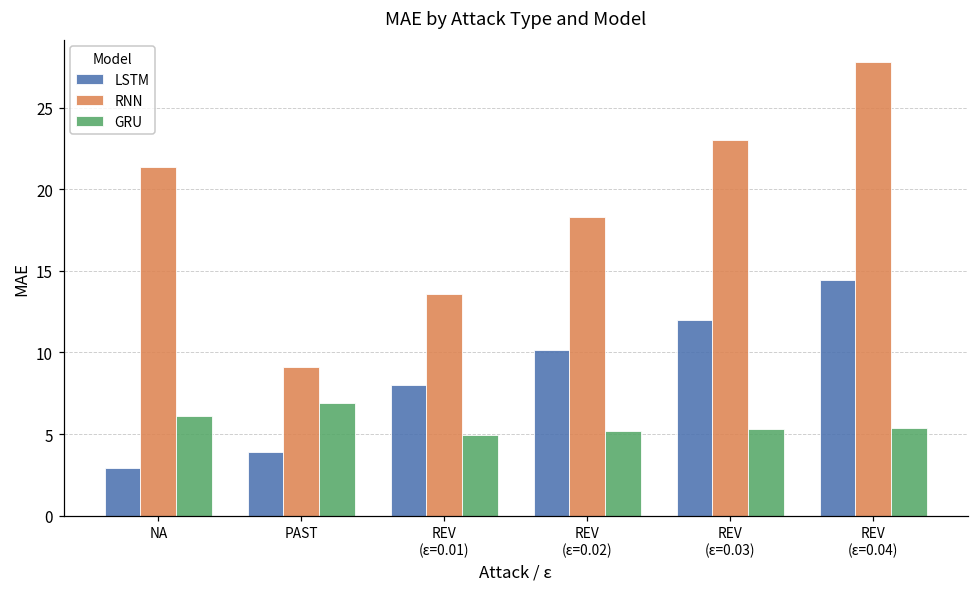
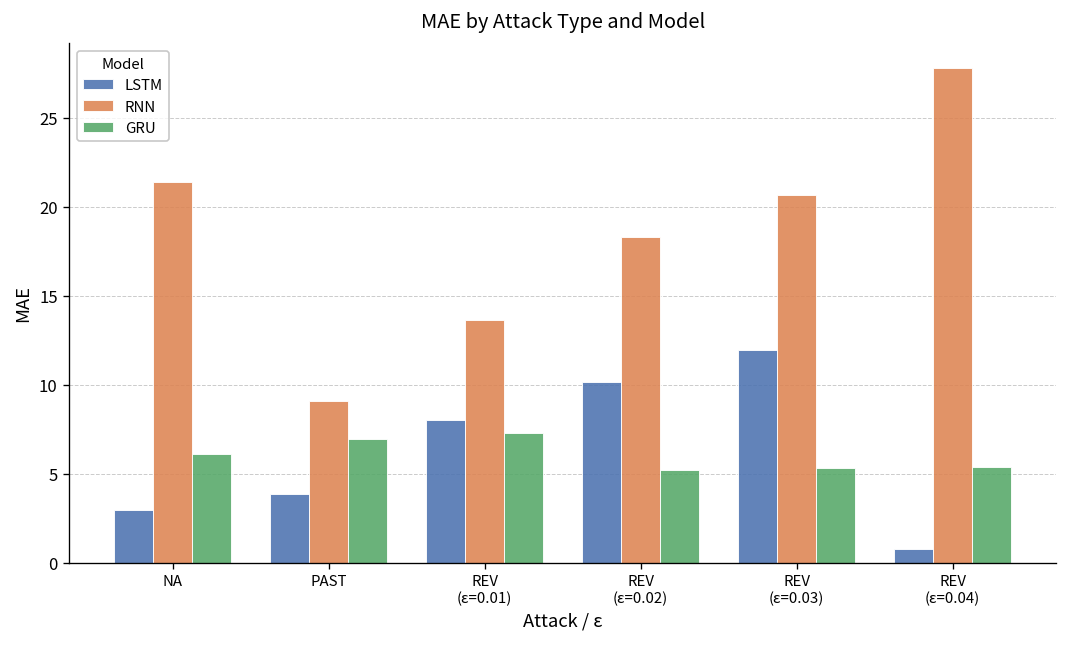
  {
    "LSTM": {
      "NA": 2.9,
      "PAST": 3.9,
      "REV (ε=0.01)": 8.0,
      "REV (ε=0.02)": 10.2,
      "REV (ε=0.03)": 12.0,
-     "REV (ε=0.04)": 14.4
+     "REV (ε=0.04)": 0.8
    },
    "RNN": {
      "NA": 21.4,
      "PAST": 9.1,
      "REV (ε=0.01)": 13.6,
      "REV (ε=0.02)": 18.3,
-     "REV (ε=0.03)": 23.0,
+     "REV (ε=0.03)": 20.6,
      "REV (ε=0.04)": 27.8
    },
    "GRU": {
      "NA": 6.1,
      "PAST": 6.9,
-     "REV (ε=0.01)": 4.9,
+     "REV (ε=0.01)": 7.3,
      "REV (ε=0.02)": 5.2,
      "REV (ε=0.03)": 5.3,
      "REV (ε=0.04)": 5.4
    }
  }
